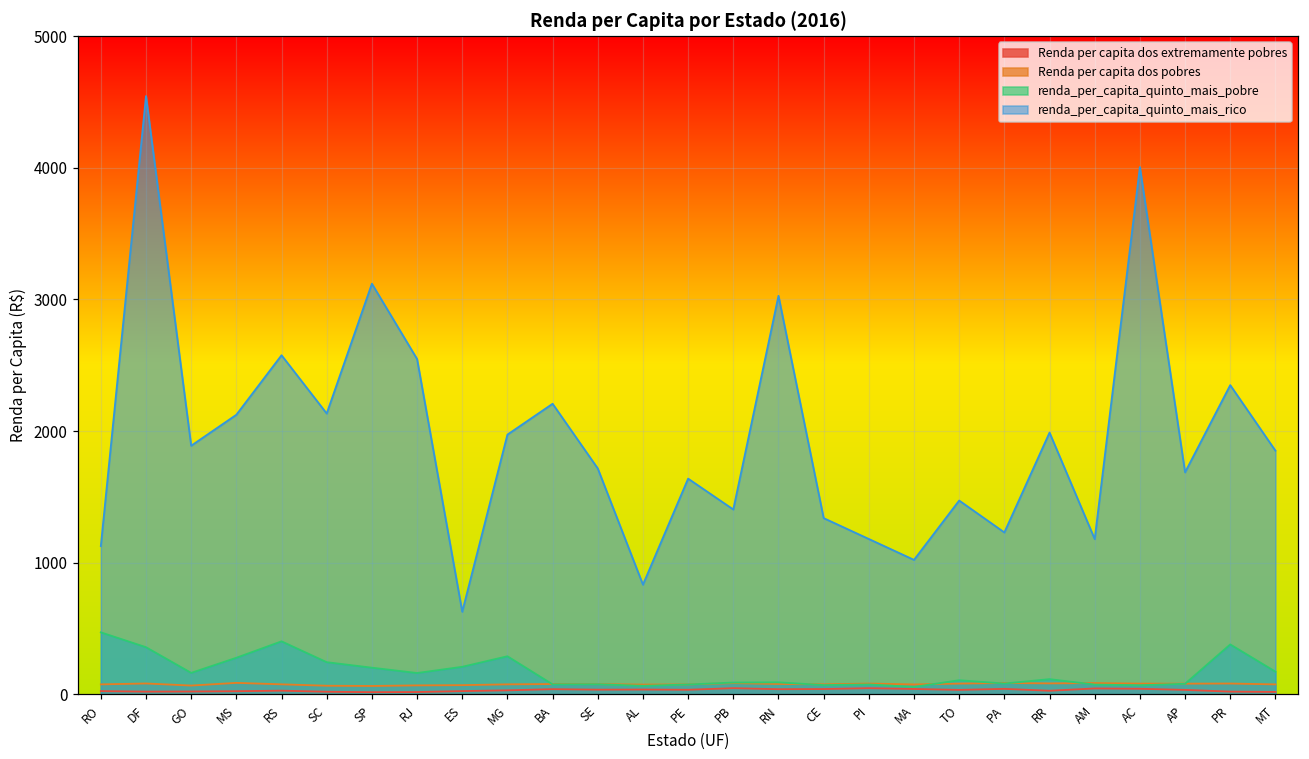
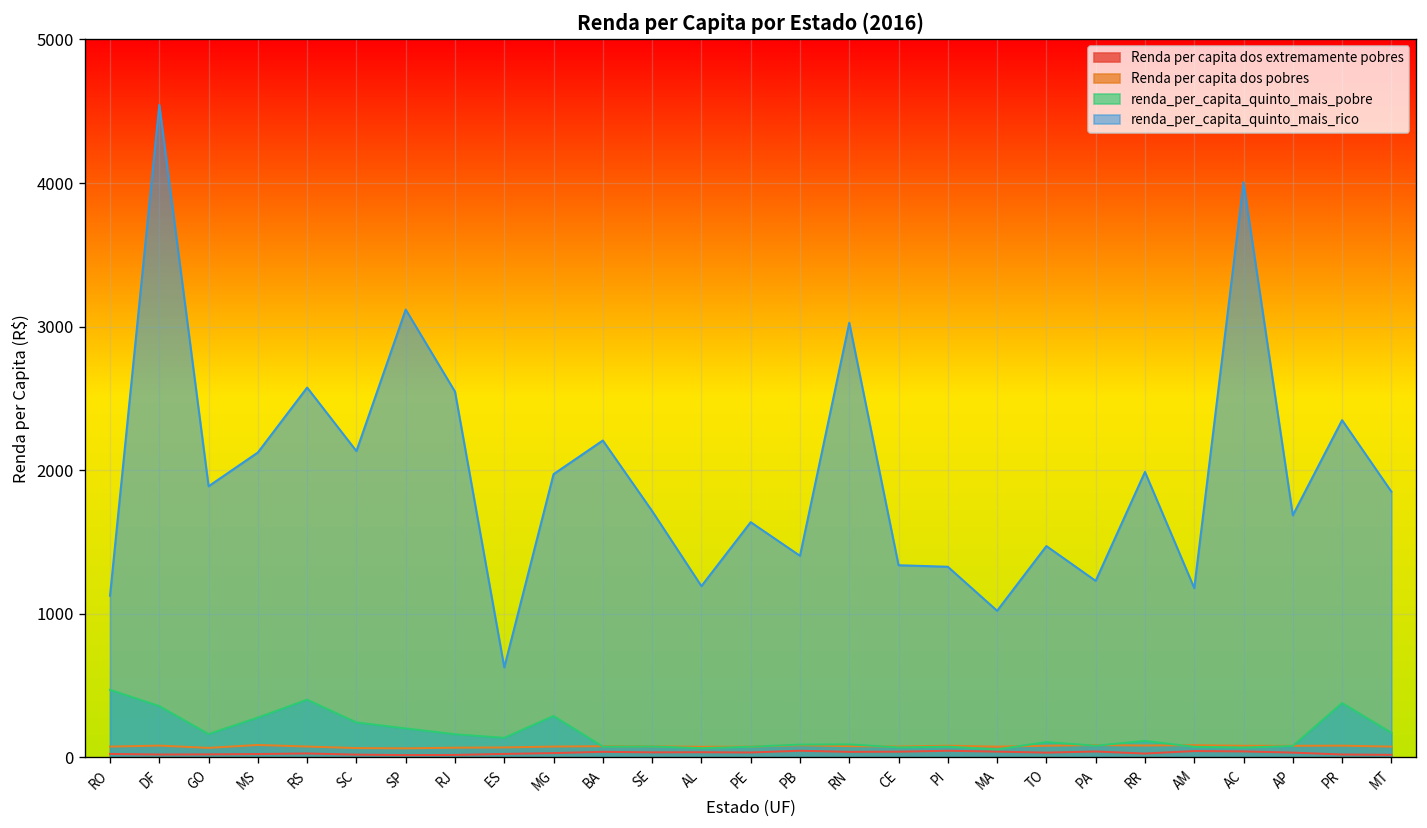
  {
    "renda_per_capita_quinto_mais_pobre": {
      "RO": 470,
      "DF": 360,
      "GO": 160,
      "MS": 280,
      "RS": 400,
      "SC": 240,
      "SP": 200,
      "RJ": 160,
-     "ES": 210,
+     "ES": 140,
      "MG": 290,
      "TO": 110,
      "RR": 120,
      "PR": 380,
      "MT": 170
    },
    "renda_per_capita_quinto_mais_rico": {
      "RO": 1130,
      "DF": 4540,
      "GO": 1890,
      "MS": 2120,
      "RS": 2580,
      "SC": 2130,
      "SP": 3120,
      "RJ": 2550,
      "ES": 630,
      "MG": 1970,
      "BA": 2210,
      "SE": 1720,
-     "AL": 830,
+     "AL": 1190,
      "PE": 1640,
      "PB": 1400,
      "RN": 3030,
      "CE": 1340,
-     "PI": 1180,
+     "PI": 1330,
      "MA": 1020,
      "TO": 1470,
      "PA": 1230,
      "RR": 1990,
      "AM": 1180,
      "AC": 4010,
      "AP": 1690,
      "PR": 2350,
      "MT": 1850
    }
  }
